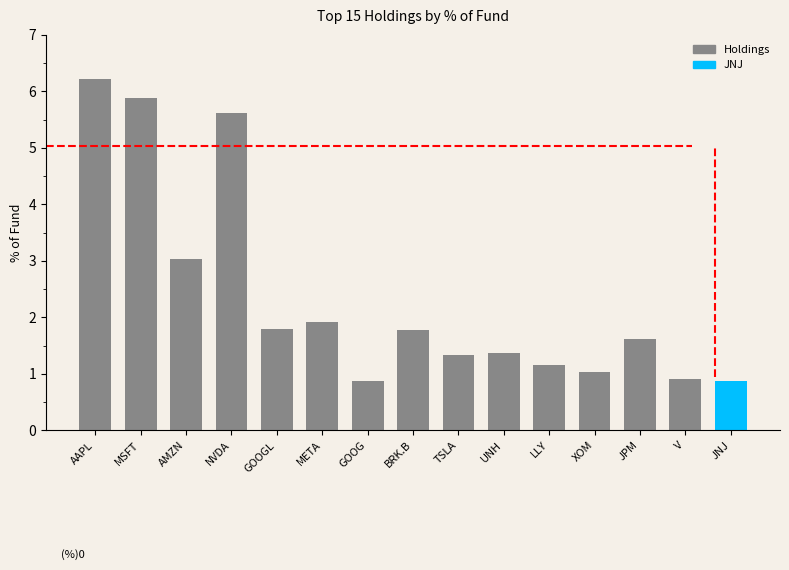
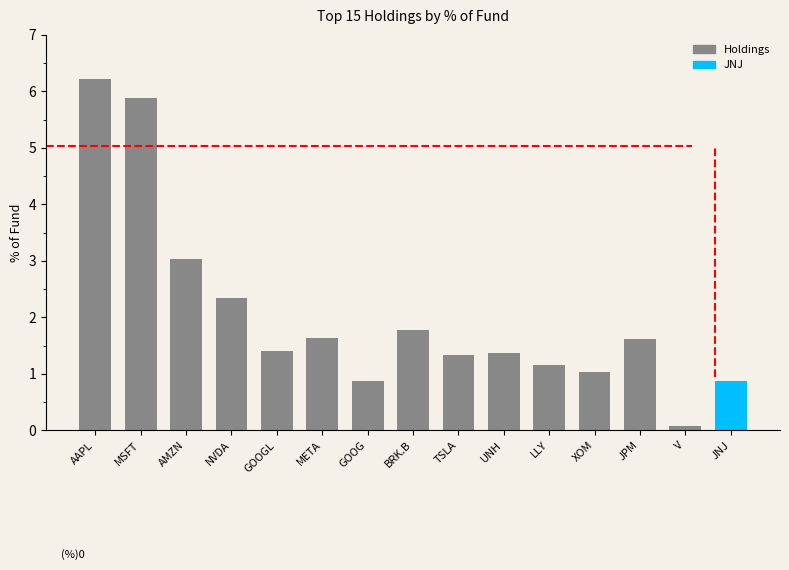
  {
    "AAPL": 6.2,
    "MSFT": 5.9,
    "AMZN": 3.0,
-   "NVDA": 5.6,
-   "GOOGL": 1.8,
-   "META": 1.9,
+   "NVDA": 2.3,
+   "GOOGL": 1.4,
+   "META": 1.6,
    "GOOG": 0.9,
    "BRK.B": 1.8,
    "TSLA": 1.3,
    "UNH": 1.4,
    "LLY": 1.2,
    "XOM": 1.0,
    "JPM": 1.6,
-   "V": 0.9,
+   "V": 0.1,
    "JNJ": 0.9
  }
